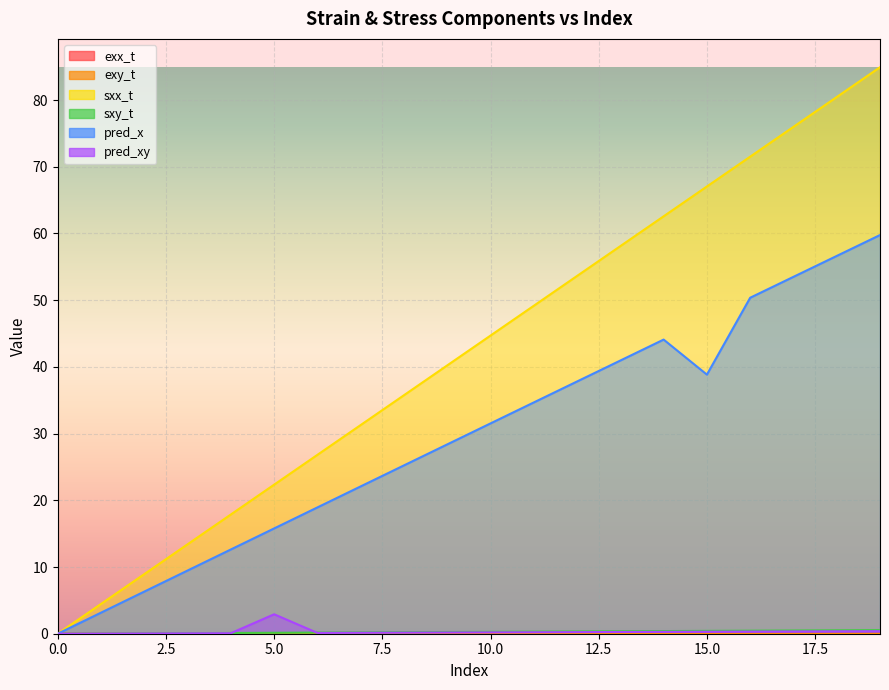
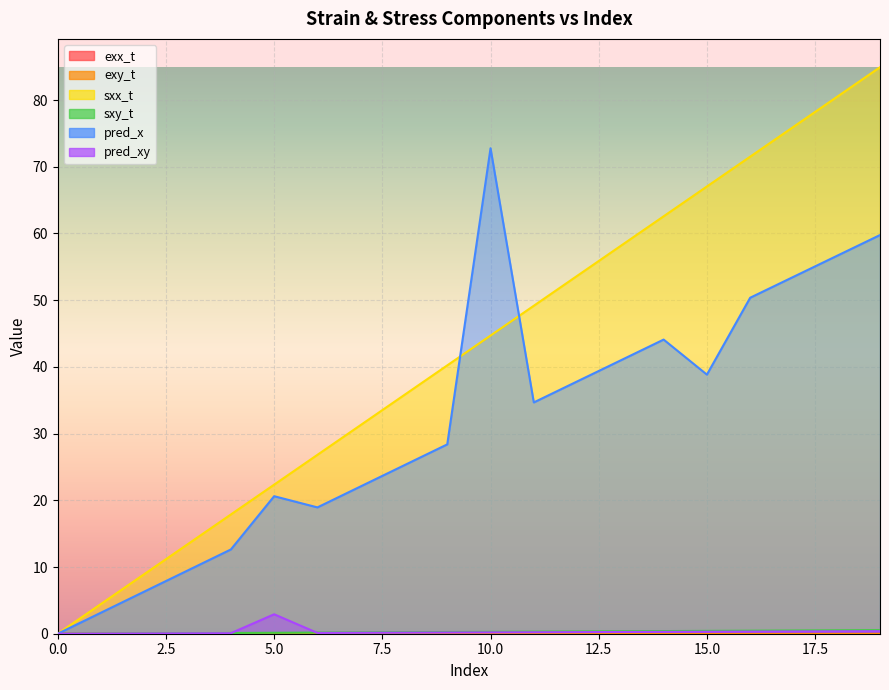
  {
    "pred_x": {
-     "5.0": 16,
-     "10.0": 32,
+     "5.0": 21,
+     "10.0": 73,
      "15.0": 39
    },
    "pred_xy": {
      "5.0": 3
    }
  }
